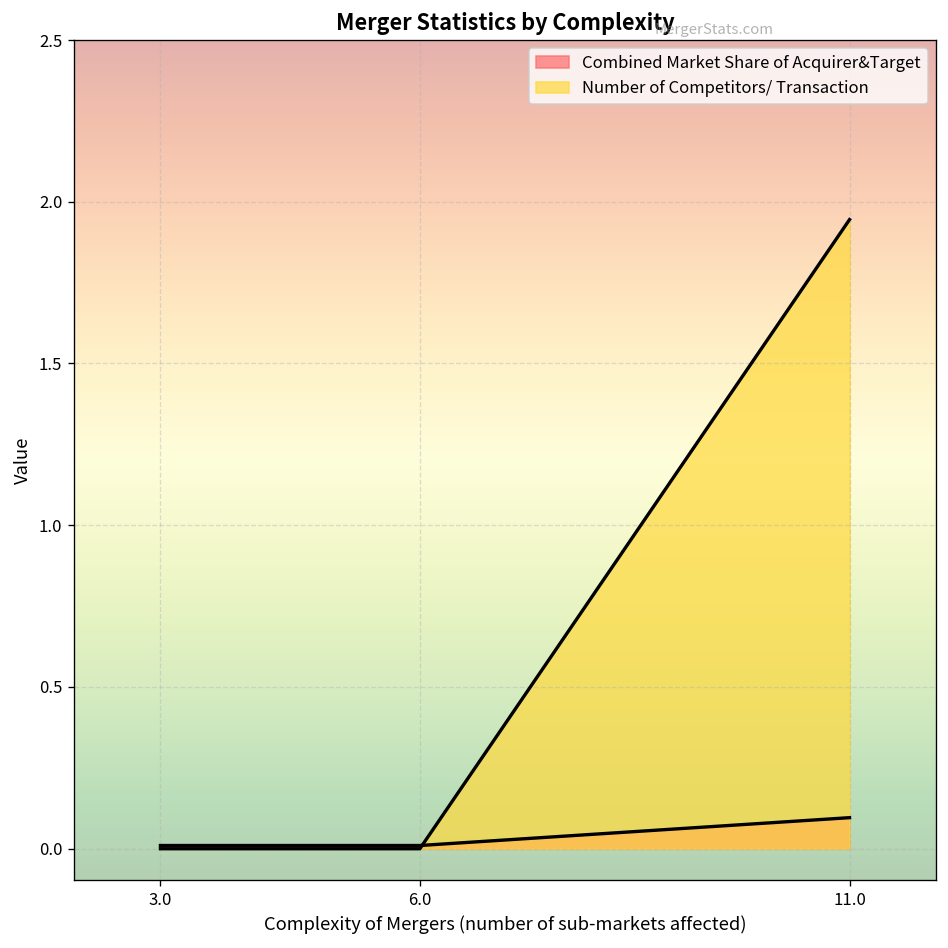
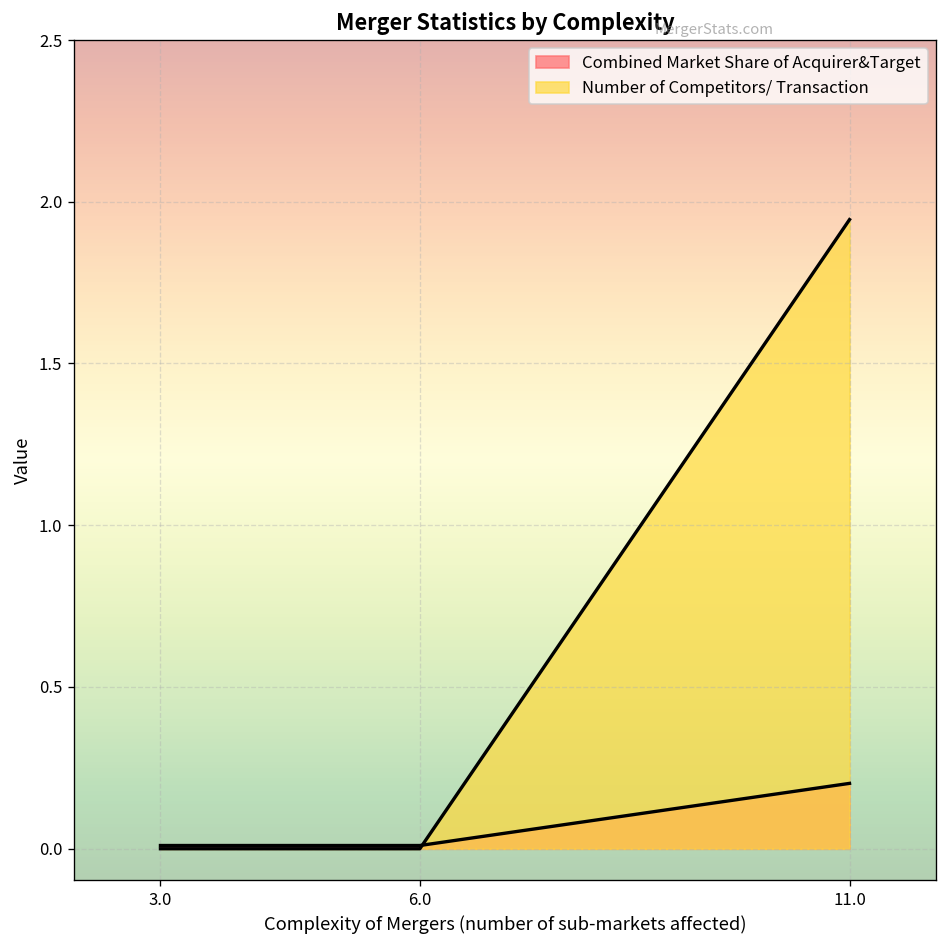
  {
    "Combined Market Share of Acquirer&Target": {
      "3.0": 0.01,
      "6.0": 0.01,
-     "11.0": 0.10
+     "11.0": 0.20
    },
    "Number of Competitors/ Transaction": {
      "3.0": 0.00,
      "6.0": 0.00,
      "11.0": 1.94
    }
  }
